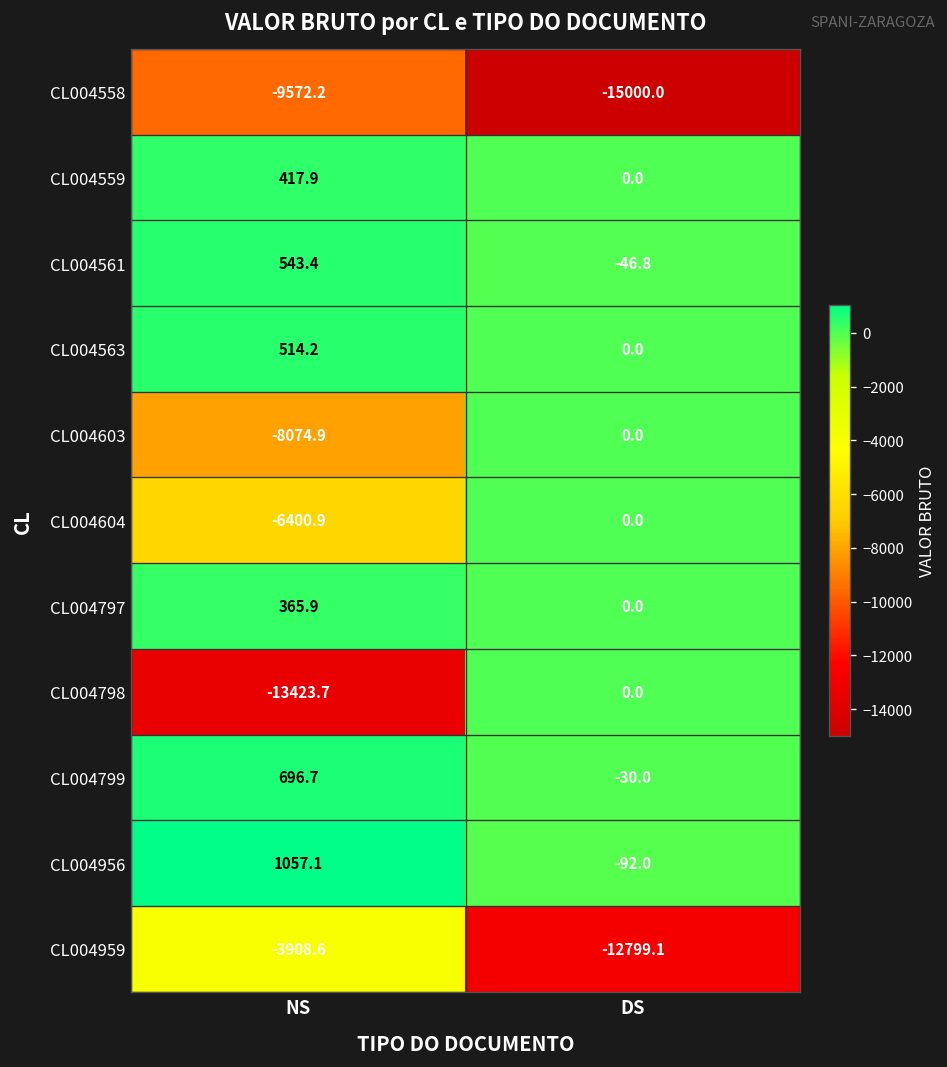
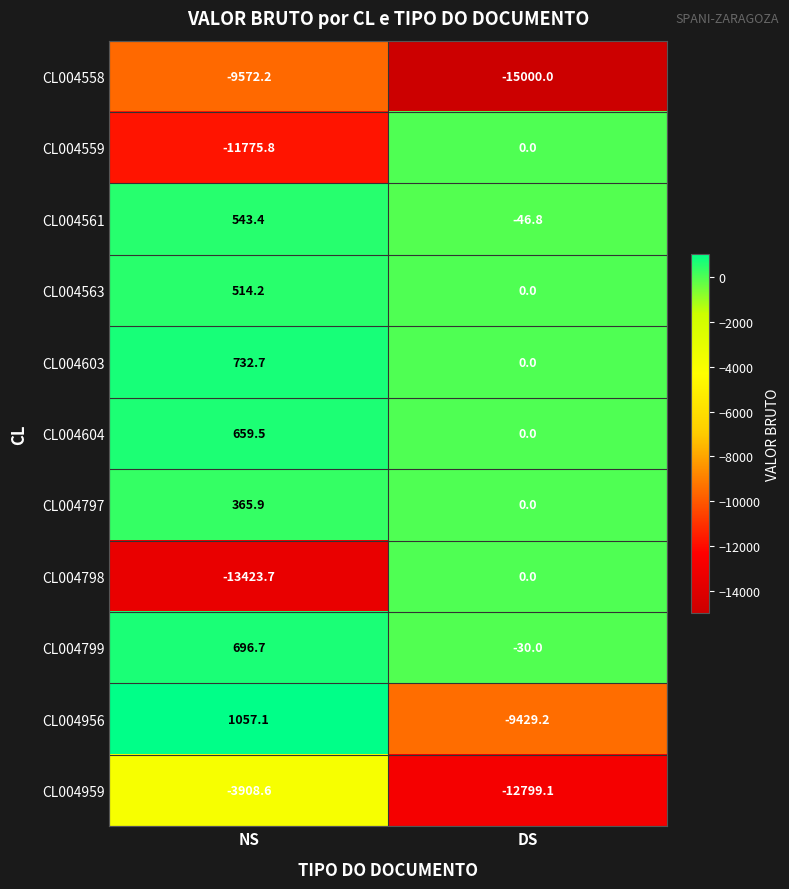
  {
    "CL004558": {
      "NS": -9572.2,
      "DS": -15000.0
    },
    "CL004559": {
-     "NS": 417.9,
+     "NS": -11775.8,
      "DS": 0.0
    },
    "CL004561": {
      "NS": 543.4,
      "DS": -46.8
    },
    "CL004563": {
      "NS": 514.2,
      "DS": 0.0
    },
    "CL004603": {
-     "NS": -8074.9,
+     "NS": 732.7,
      "DS": 0.0
    },
    "CL004604": {
-     "NS": -6400.9,
+     "NS": 659.5,
      "DS": 0.0
    },
    "CL004797": {
      "NS": 365.9,
      "DS": 0.0
    },
    "CL004798": {
      "NS": -13423.7,
      "DS": 0.0
    },
    "CL004799": {
      "NS": 696.7,
      "DS": -30.0
    },
    "CL004956": {
      "NS": 1057.1,
-     "DS": -92.0
+     "DS": -9429.2
    },
    "CL004959": {
      "NS": -3908.6,
      "DS": -12799.1
    }
  }
